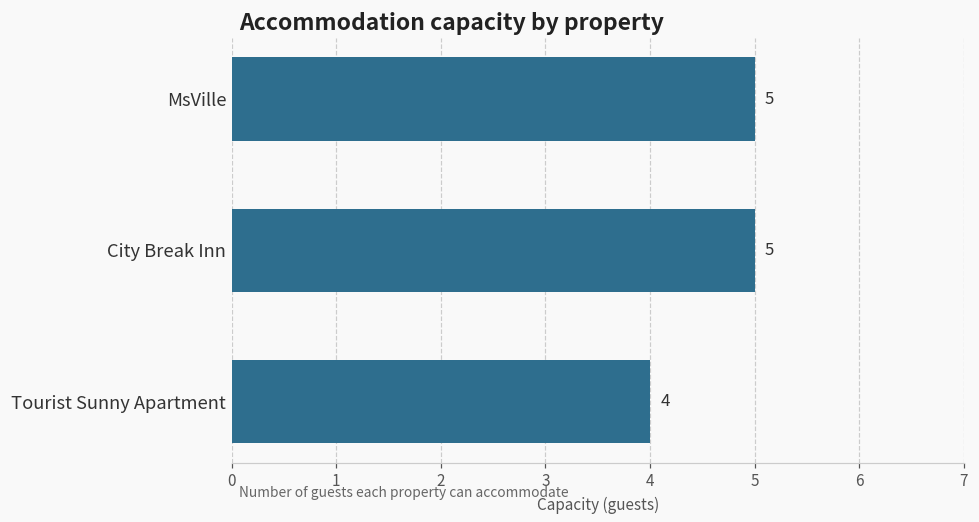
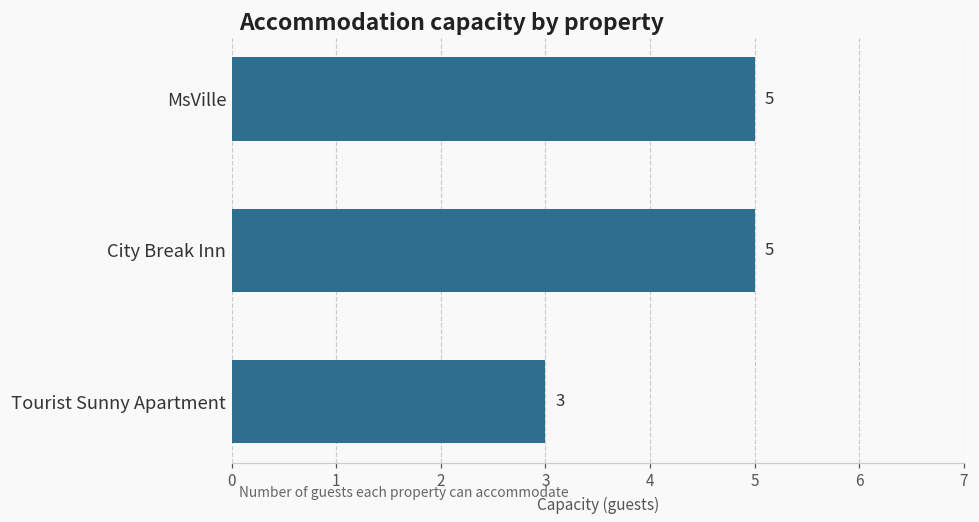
  {
    "MsVille": 5,
    "City Break Inn": 5,
-   "Tourist Sunny Apartment": 4
+   "Tourist Sunny Apartment": 3
  }
